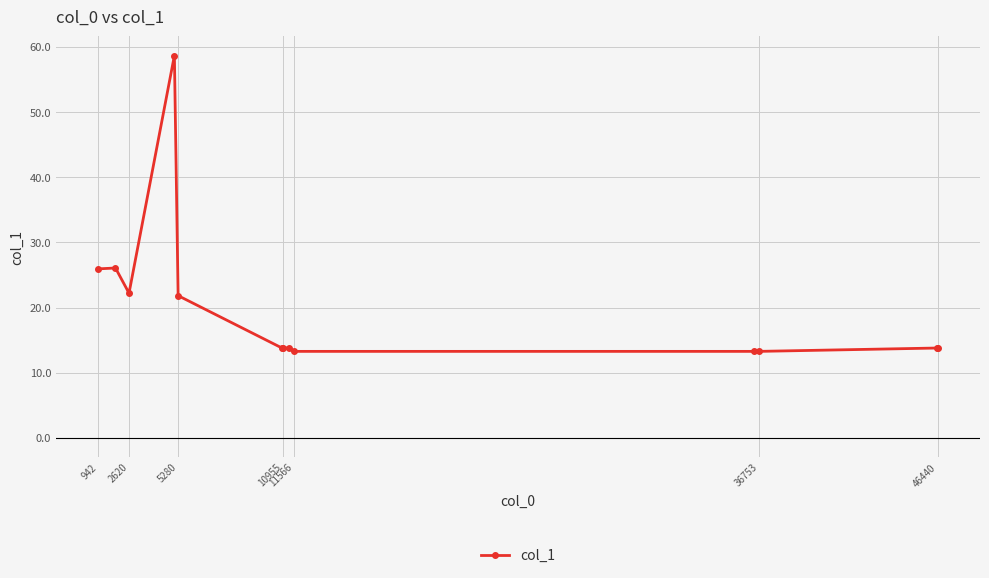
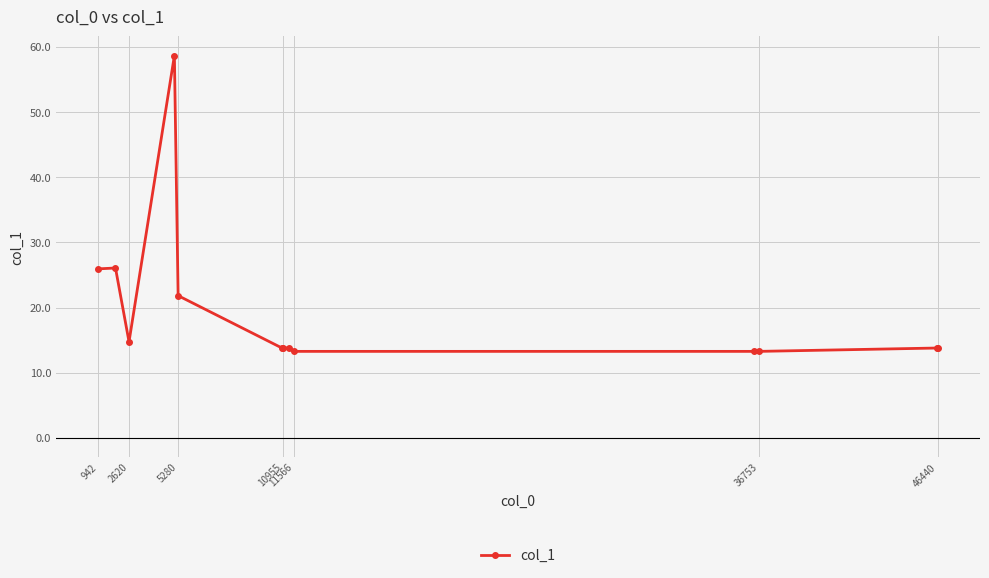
  {
    "942": 26,
-   "2620": 22,
+   "2620": 15,
    "5280": 22,
    "10955": 14,
    "11566": 13,
    "36753": 13,
    "46440": 14
  }
